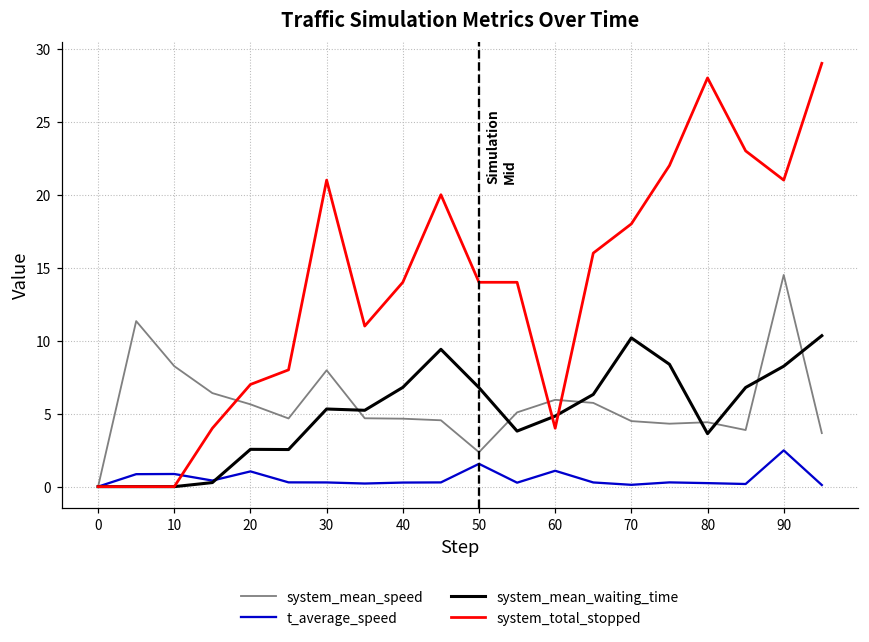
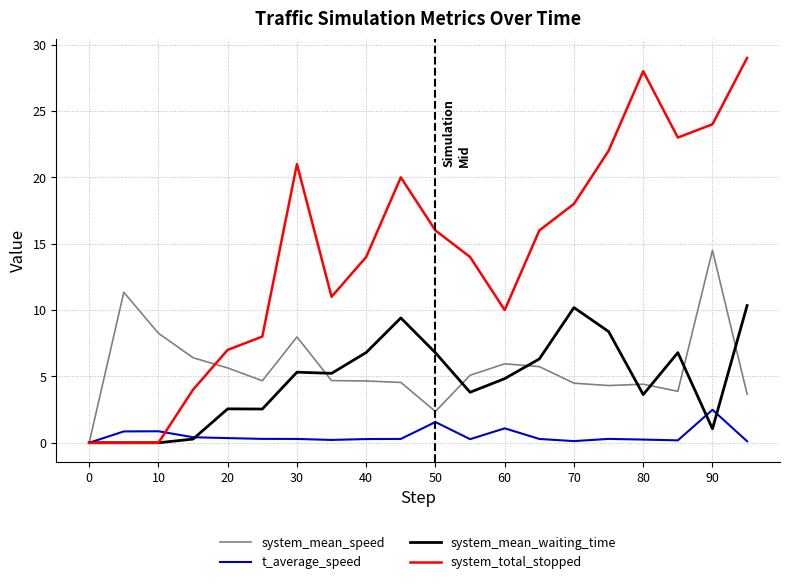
  {
    "system_mean_speed": {
      "10": 8.3,
      "20": 5.6,
      "30": 8.0,
      "40": 4.7,
      "50": 2.4,
      "60": 5.9,
      "70": 4.5,
      "80": 4.4,
      "90": 14.5
    },
    "t_average_speed": {
      "10": 0.9,
-     "20": 1.0,
+     "20": 0.4,
      "30": 0.3,
      "40": 0.3,
      "50": 1.6,
      "60": 1.1,
      "70": 0.1,
      "80": 0.2,
      "90": 2.5
    },
    "system_mean_waiting_time": {
      "20": 2.6,
      "30": 5.3,
      "40": 6.8,
      "50": 6.8,
      "60": 4.8,
      "70": 10.2,
      "80": 3.6,
-     "90": 8.3
+     "90": 1.1
    },
    "system_total_stopped": {
      "20": 7,
      "30": 21,
      "40": 14,
-     "50": 14,
-     "60": 4,
+     "50": 16,
+     "60": 10,
      "70": 18,
      "80": 28,
-     "90": 21
+     "90": 24
    }
  }
